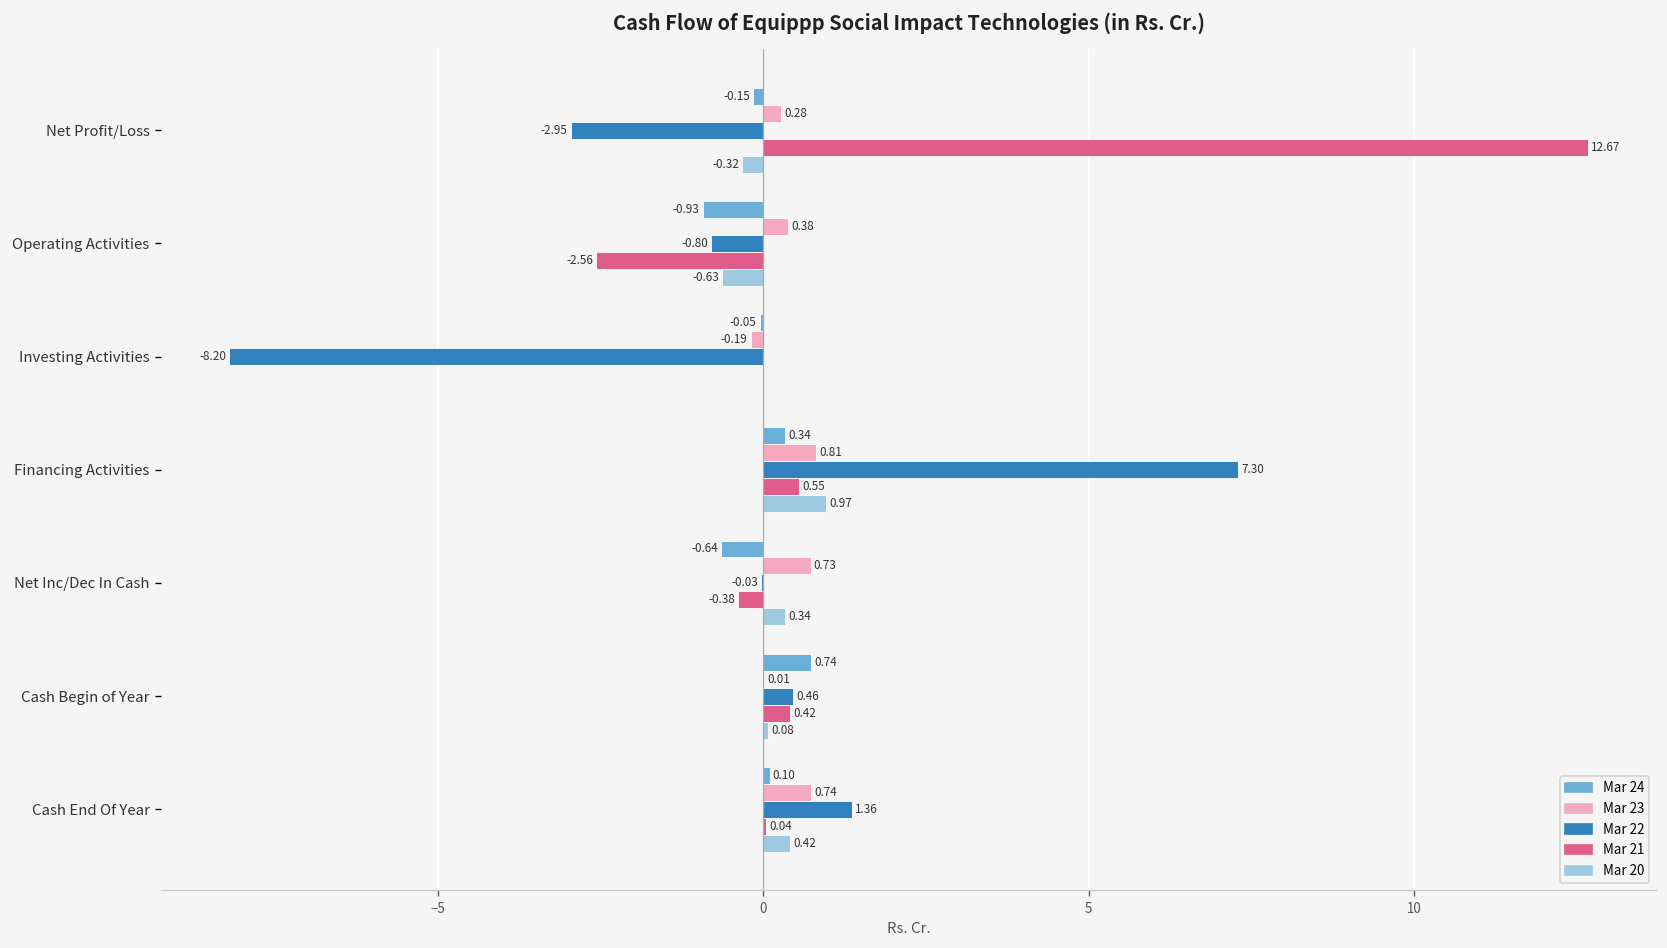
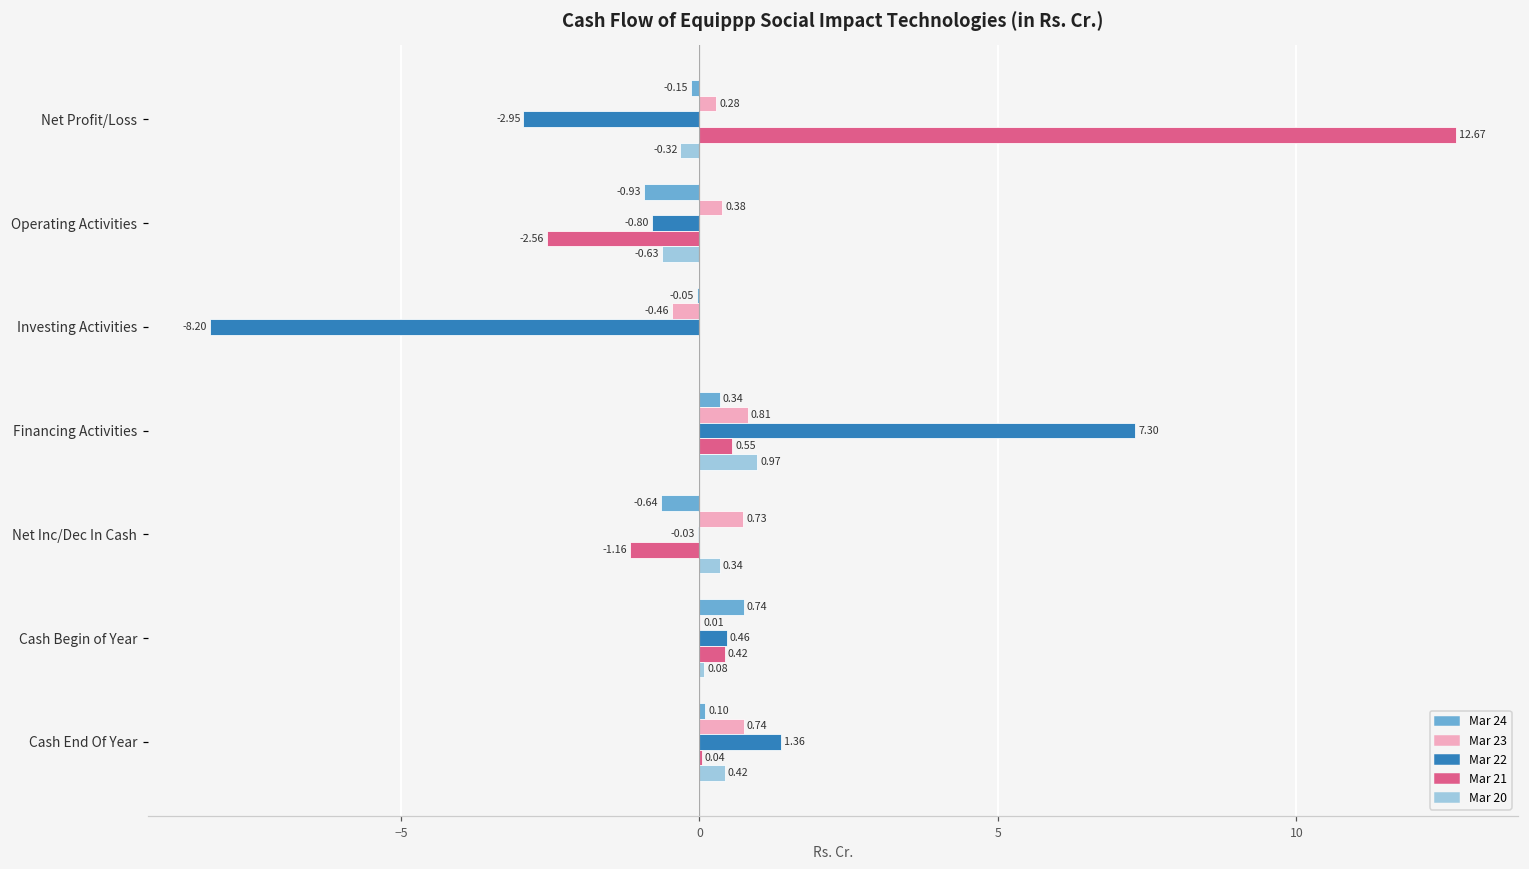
  {
    "Mar 23": {
      "Net Profit/Loss": 0.28,
      "Operating Activities": 0.38,
-     "Investing Activities": -0.19,
+     "Investing Activities": -0.46,
      "Financing Activities": 0.81,
      "Net Inc/Dec In Cash": 0.73,
      "Cash Begin of Year": 0.01,
      "Cash End Of Year": 0.74
    },
    "Mar 22": {
      "Net Profit/Loss": -2.95,
      "Operating Activities": -0.80,
      "Investing Activities": -8.20,
      "Financing Activities": 7.30,
      "Net Inc/Dec In Cash": -0.03,
      "Cash Begin of Year": 0.46,
      "Cash End Of Year": 1.36
    },
    "Mar 21": {
      "Net Profit/Loss": 12.67,
      "Operating Activities": -2.56,
      "Financing Activities": 0.55,
-     "Net Inc/Dec In Cash": -0.38,
+     "Net Inc/Dec In Cash": -1.16,
      "Cash Begin of Year": 0.42,
      "Cash End Of Year": 0.04
    }
  }
